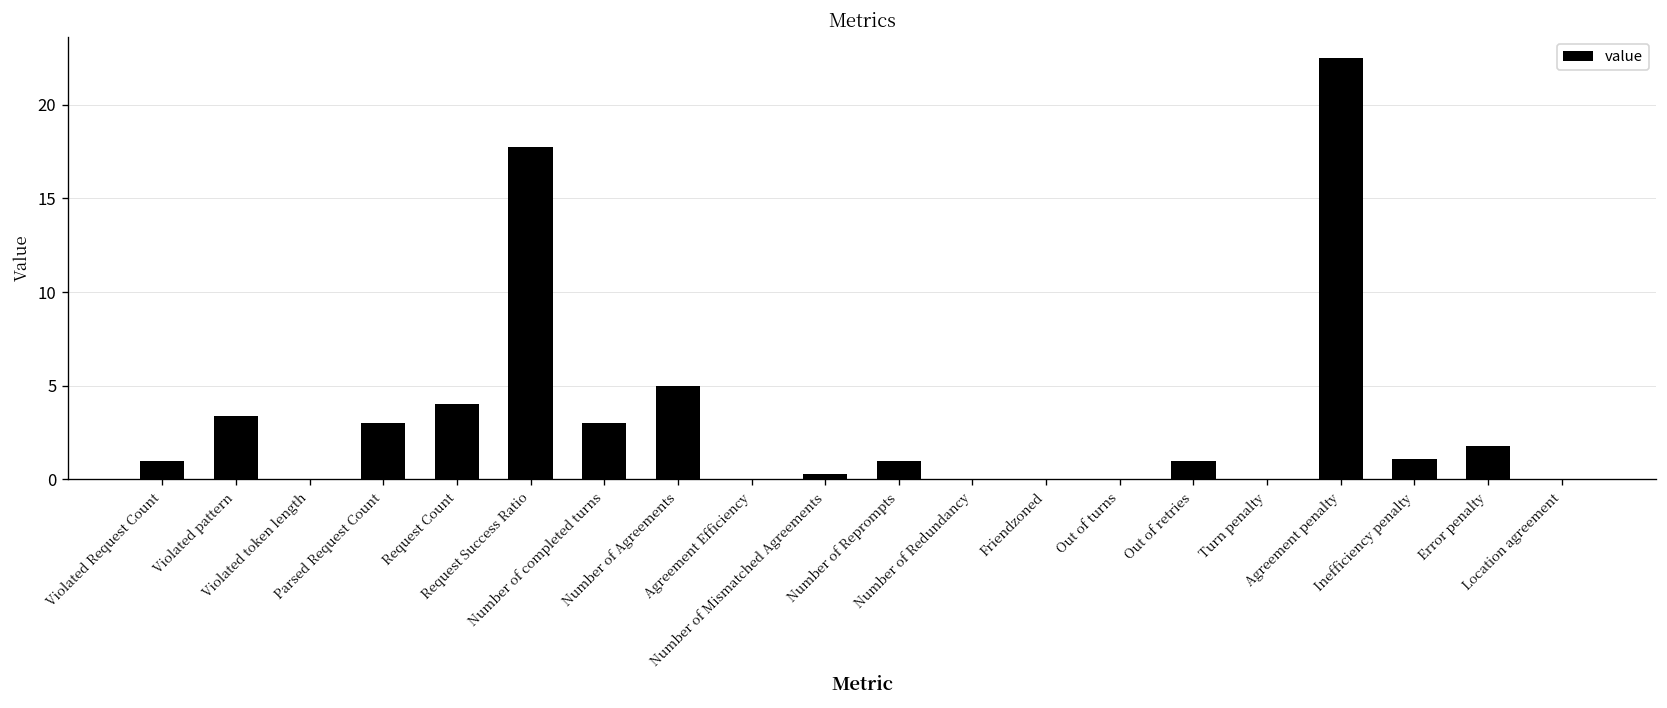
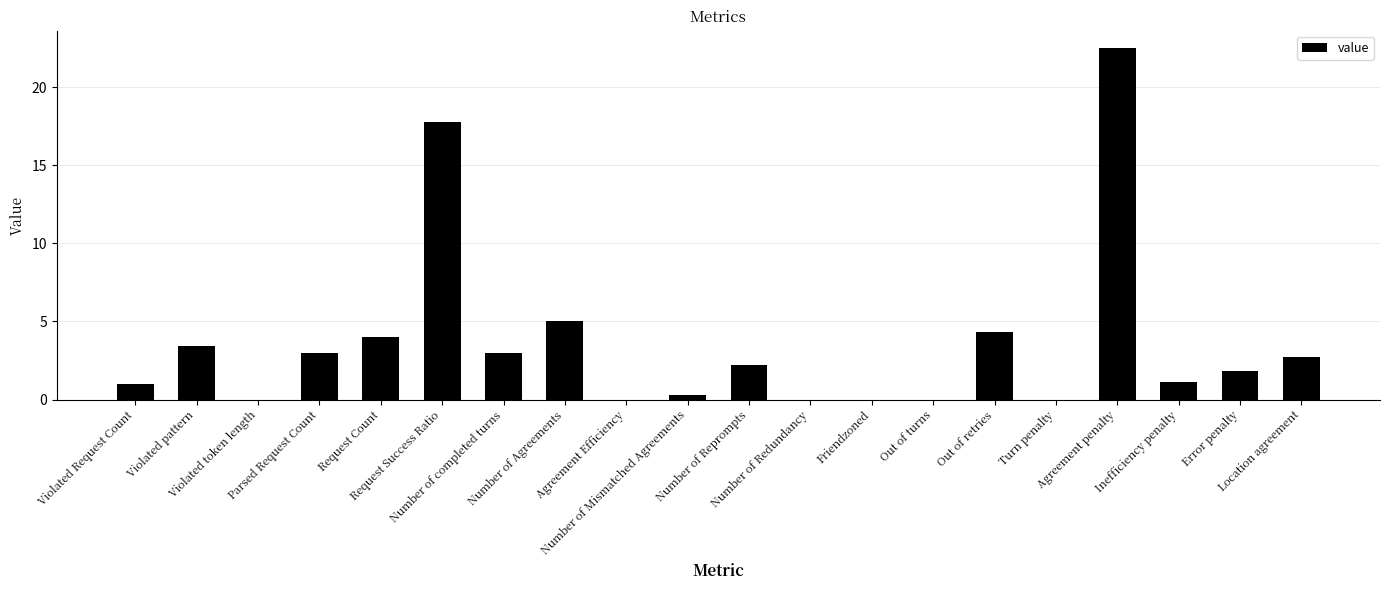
  {
    "Violated Request Count": 1.0,
    "Violated pattern": 3.4,
    "Violated token length": 0.0,
    "Parsed Request Count": 3.0,
    "Request Count": 4.0,
    "Request Success Ratio": 17.8,
    "Number of completed turns": 3.0,
    "Number of Agreements": 5.0,
    "Agreement Efficiency": 0.0,
    "Number of Mismatched Agreements": 0.3,
-   "Number of Reprompts": 1.0,
+   "Number of Reprompts": 2.2,
    "Number of Redundancy": 0.0,
    "Friendzoned": 0.0,
    "Out of turns": 0.0,
-   "Out of retries": 1.0,
+   "Out of retries": 4.3,
    "Turn penalty": 0.0,
    "Agreement penalty": 22.5,
    "Inefficiency penalty": 1.1,
    "Error penalty": 1.8,
-   "Location agreement": 0.0
+   "Location agreement": 2.7
  }
